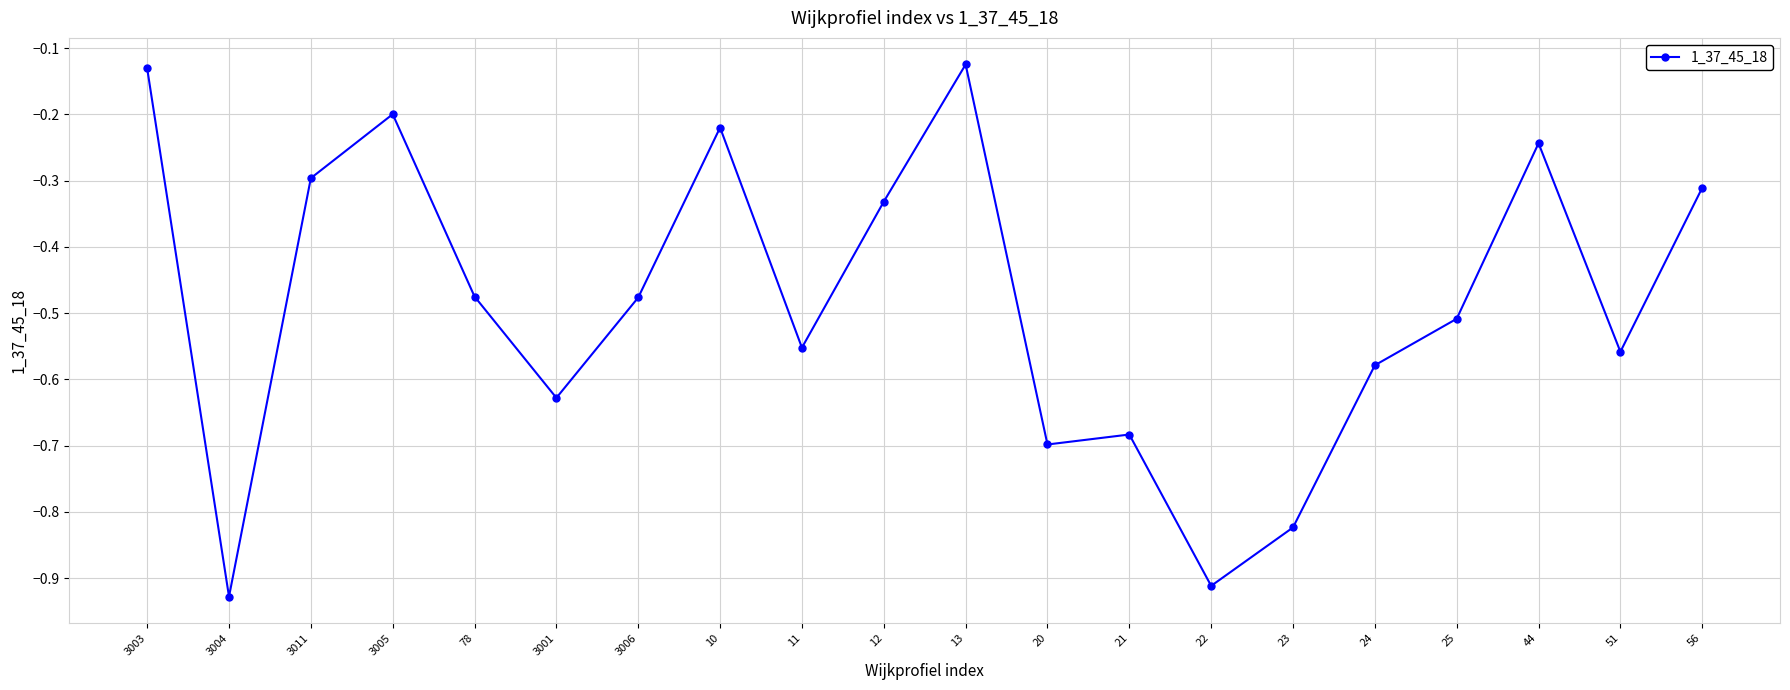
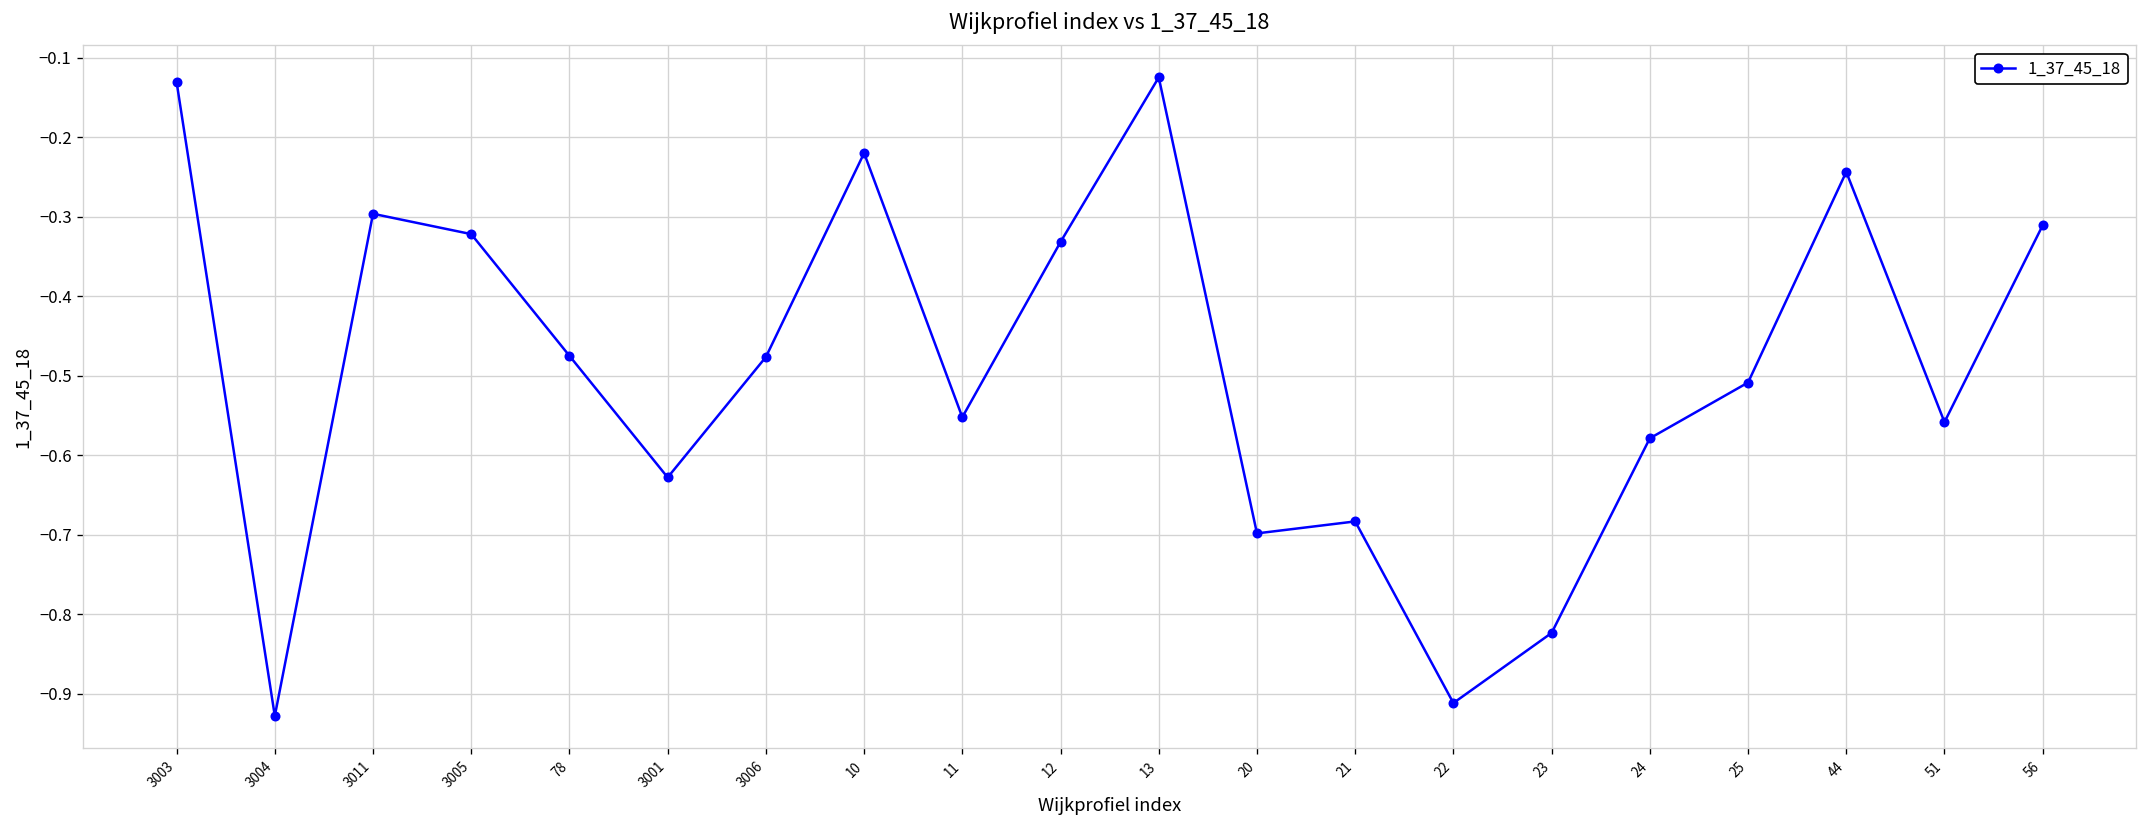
  {
    "3003": -0.13,
    "3004": -0.93,
    "3011": -0.30,
-   "3005": -0.20,
+   "3005": -0.32,
    "78": -0.47,
    "3001": -0.63,
    "3006": -0.48,
    "10": -0.22,
    "11": -0.55,
    "12": -0.33,
    "13": -0.12,
    "20": -0.70,
    "21": -0.68,
    "22": -0.91,
    "23": -0.82,
    "24": -0.58,
    "25": -0.51,
    "44": -0.24,
    "51": -0.56,
    "56": -0.31
  }
